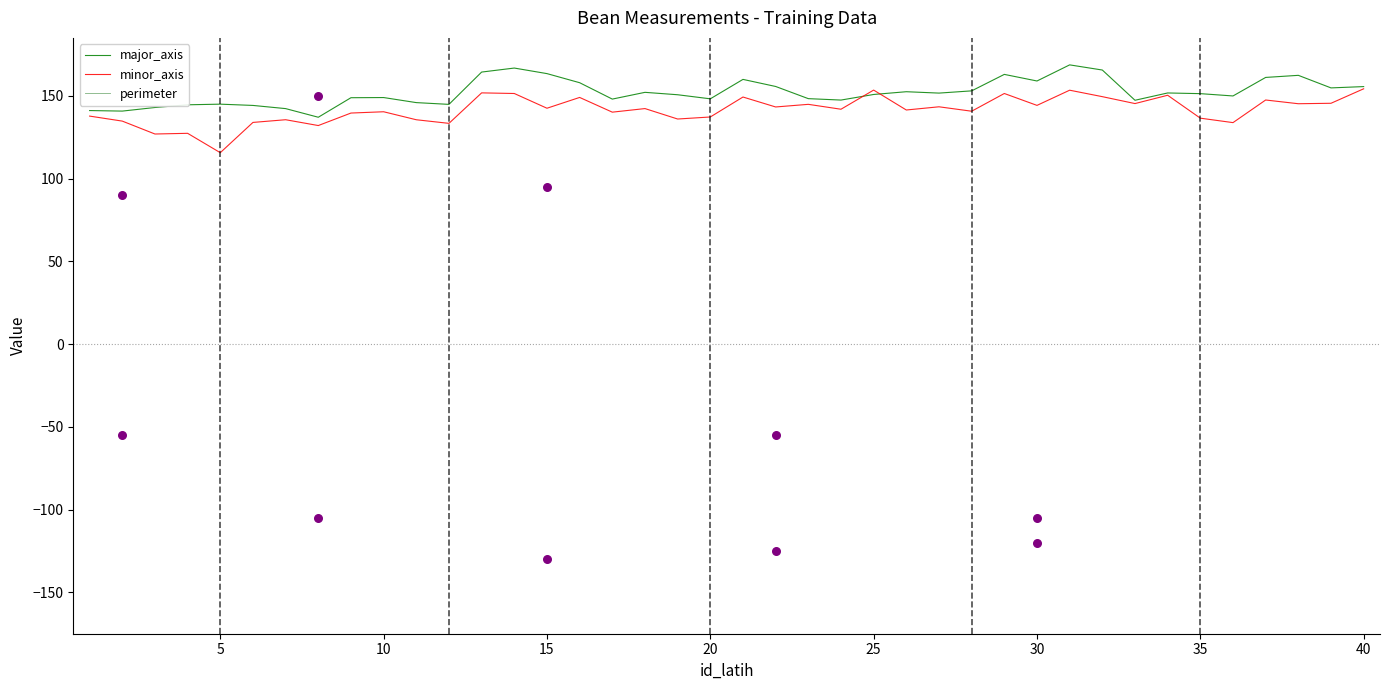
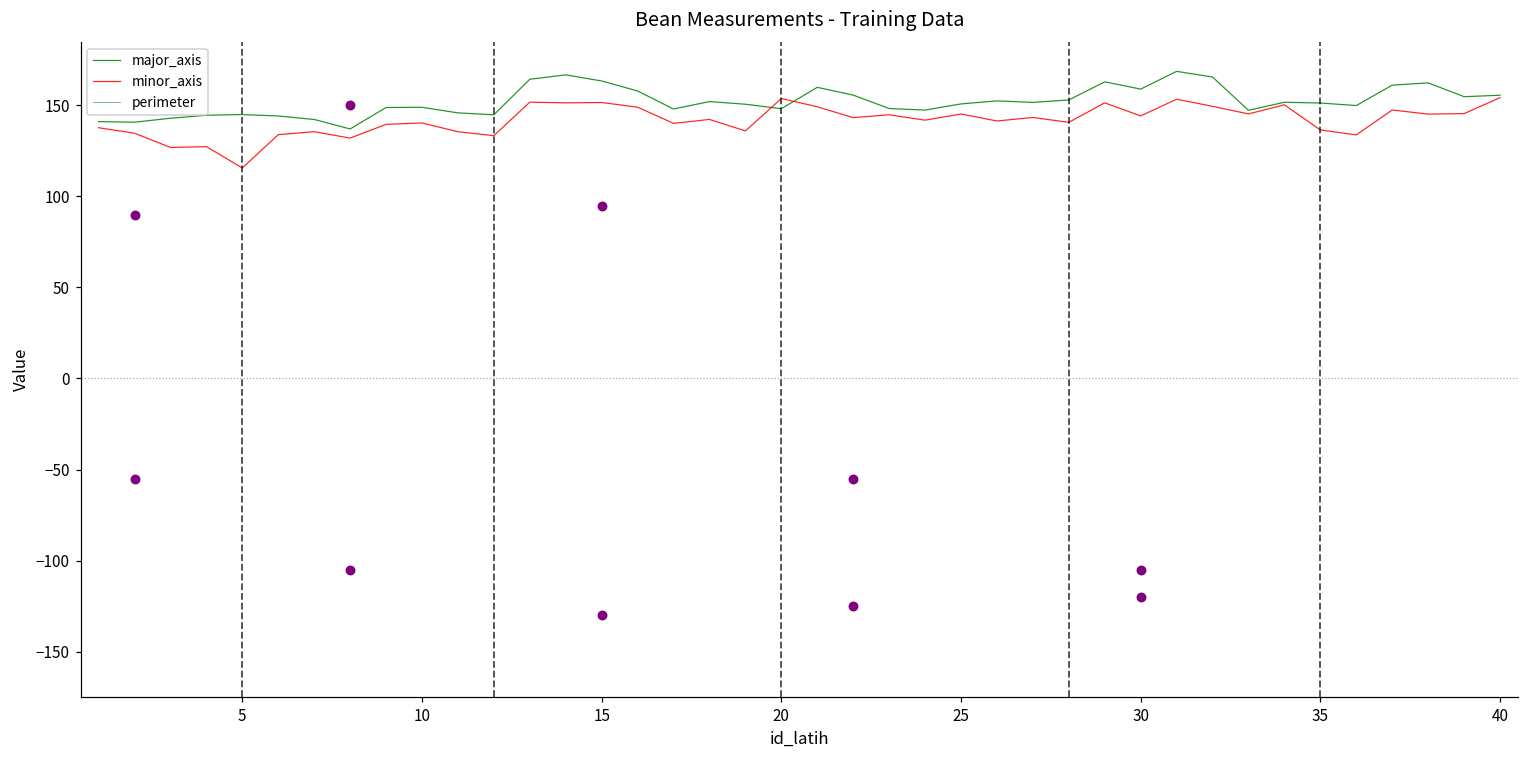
  {
    "minor_axis": {
      "5": 116,
      "10": 140,
-     "15": 142,
-     "20": 137,
-     "25": 153,
+     "15": 152,
+     "20": 154,
+     "25": 145,
      "30": 144,
      "35": 136
    }
  }
